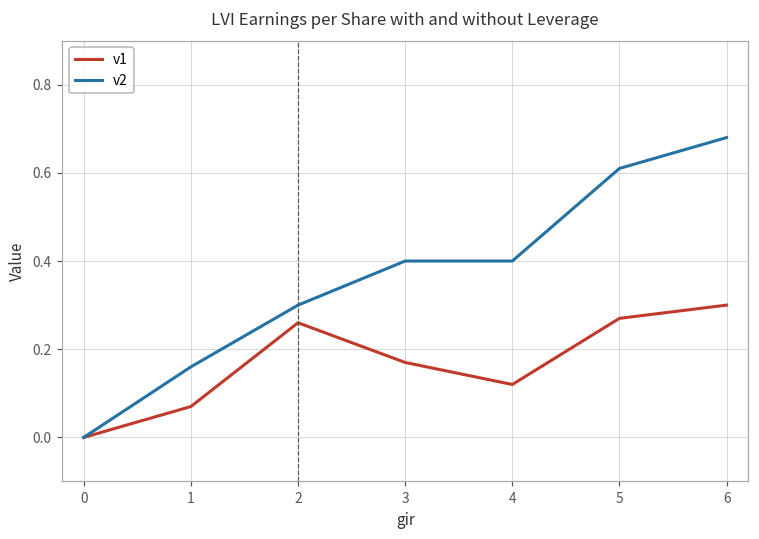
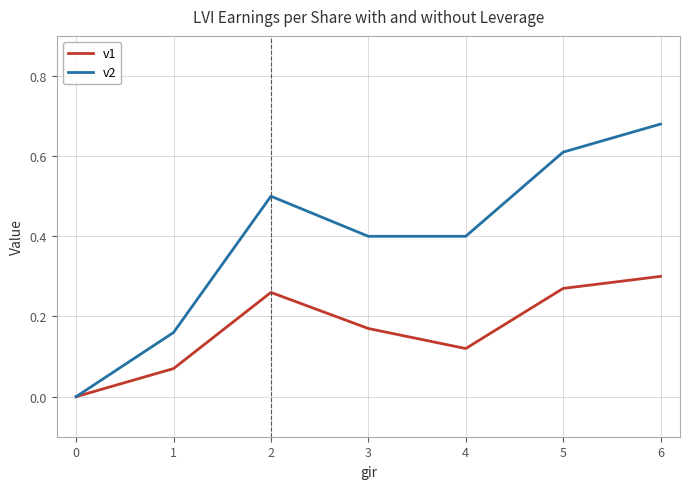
  {
    "v1": {
      "1": 0.07,
      "2": 0.26,
      "3": 0.17,
      "4": 0.12,
      "5": 0.27,
      "6": 0.3
    },
    "v2": {
      "1": 0.16,
-     "2": 0.3,
+     "2": 0.5,
      "3": 0.4,
      "4": 0.4,
      "5": 0.61,
      "6": 0.68
    }
  }
